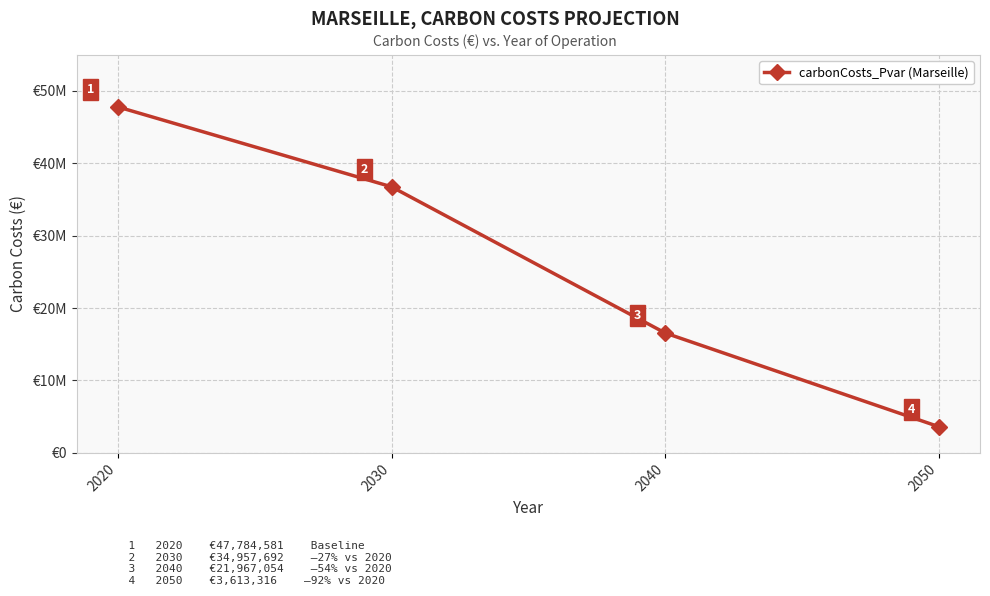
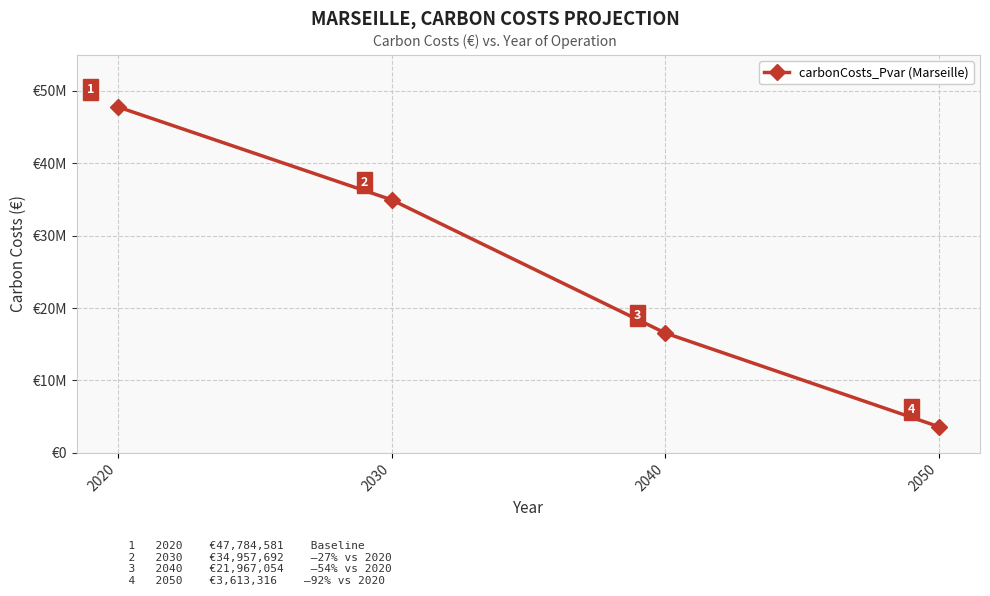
  {
    "2020": "€48000000",
-   "2030": "€37000000",
+   "2030": "€35000000",
    "2040": "€17000000",
    "2050": "€4000000"
  }
